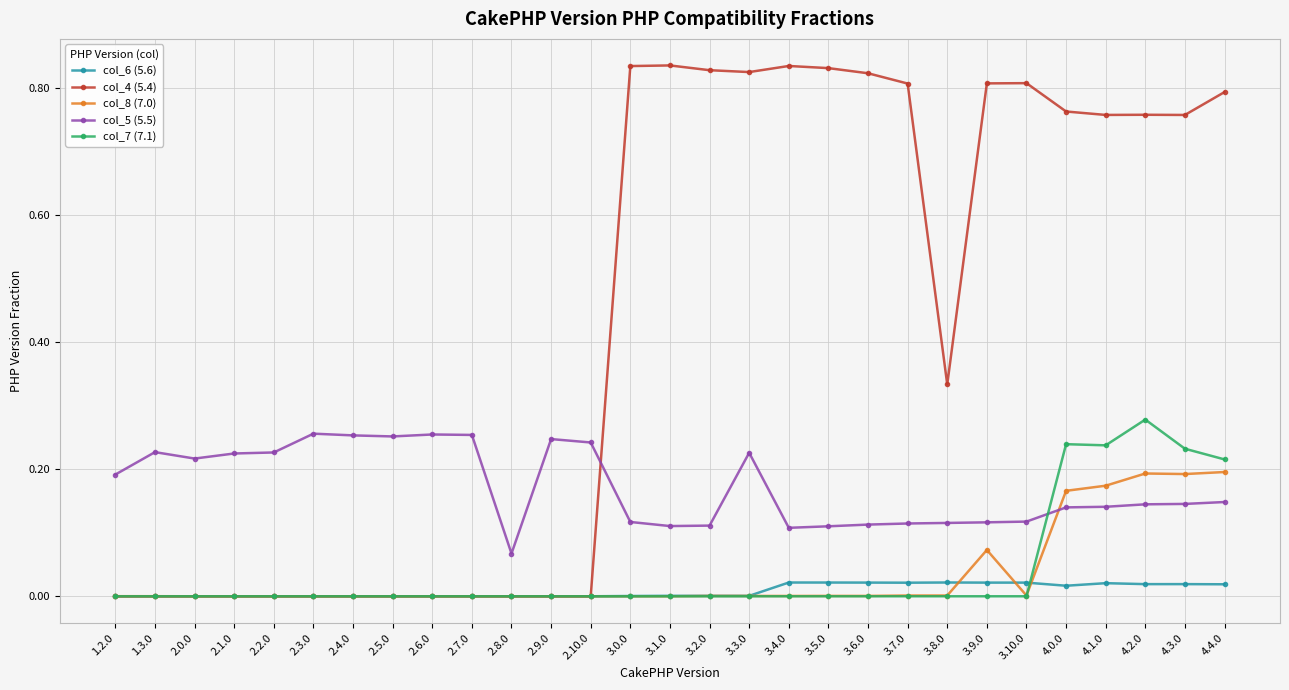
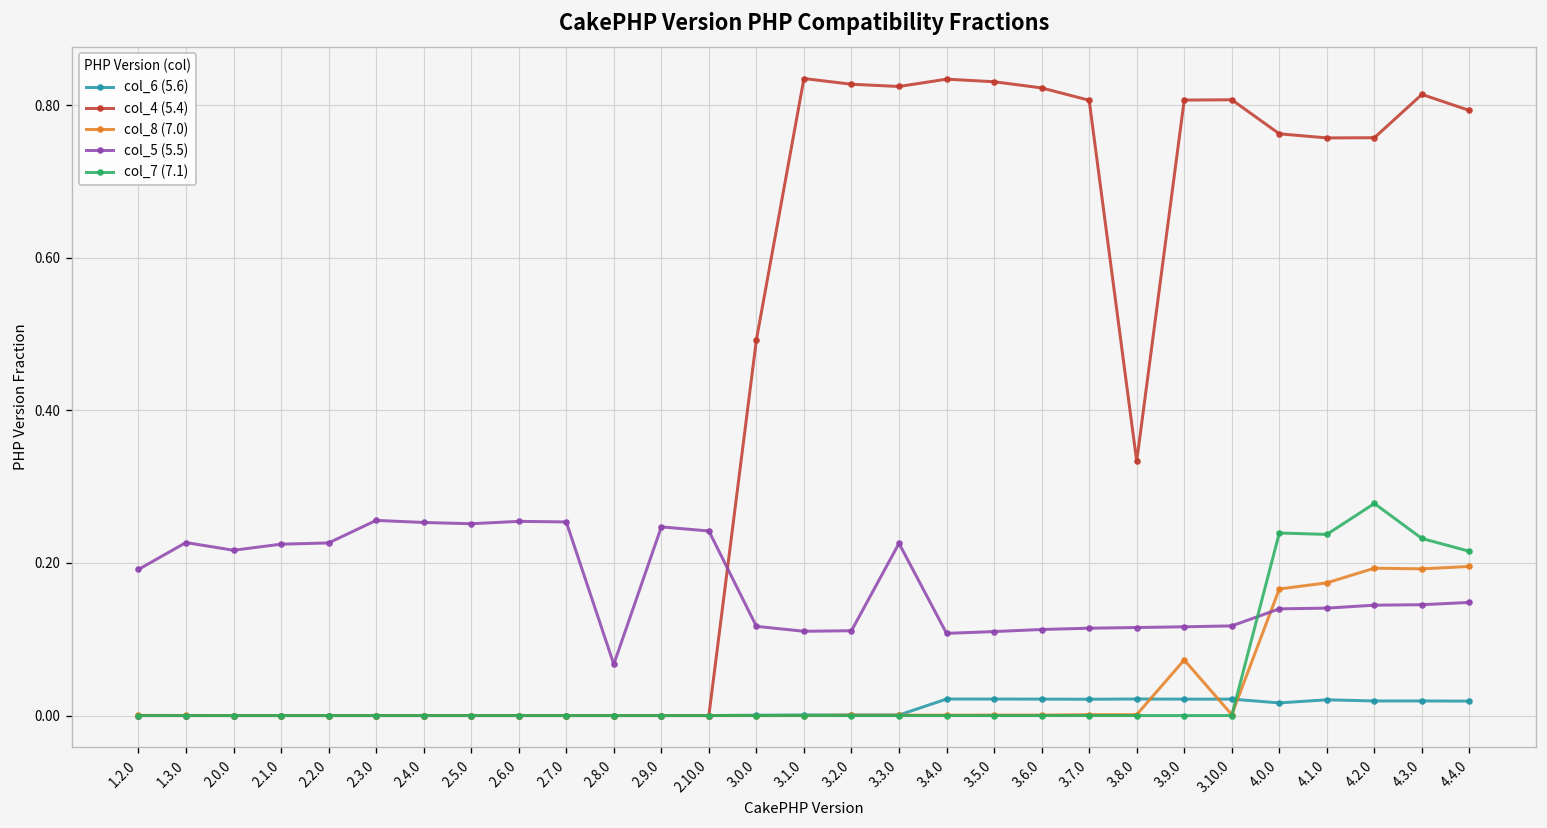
  {
    "col_6 (5.6)": {
      "3.4.0": 0.02,
      "3.5.0": 0.02,
      "3.6.0": 0.02,
      "3.7.0": 0.02,
      "3.8.0": 0.02,
      "3.9.0": 0.02,
      "3.10.0": 0.02,
      "4.0.0": 0.02,
      "4.1.0": 0.02,
      "4.2.0": 0.02,
      "4.3.0": 0.02,
      "4.4.0": 0.02
    },
    "col_4 (5.4)": {
-     "3.0.0": 0.83,
+     "3.0.0": 0.49,
      "3.1.0": 0.83,
      "3.2.0": 0.83,
      "3.3.0": 0.82,
      "3.4.0": 0.83,
      "3.5.0": 0.83,
      "3.6.0": 0.82,
      "3.7.0": 0.81,
      "3.8.0": 0.33,
      "3.9.0": 0.81,
      "3.10.0": 0.81,
      "4.0.0": 0.76,
      "4.1.0": 0.76,
      "4.2.0": 0.76,
-     "4.3.0": 0.76,
+     "4.3.0": 0.81,
      "4.4.0": 0.79
    },
    "col_8 (7.0)": {
      "3.9.0": 0.07,
      "4.0.0": 0.17,
      "4.1.0": 0.17,
      "4.2.0": 0.19,
      "4.3.0": 0.19,
      "4.4.0": 0.20
    },
    "col_5 (5.5)": {
      "1.2.0": 0.19,
      "1.3.0": 0.23,
      "2.0.0": 0.22,
      "2.1.0": 0.22,
      "2.2.0": 0.23,
      "2.3.0": 0.26,
      "2.4.0": 0.25,
      "2.5.0": 0.25,
      "2.6.0": 0.25,
      "2.7.0": 0.25,
      "2.8.0": 0.07,
      "2.9.0": 0.25,
      "2.10.0": 0.24,
      "3.0.0": 0.12,
      "3.1.0": 0.11,
      "3.2.0": 0.11,
      "3.3.0": 0.23,
      "3.4.0": 0.11,
      "3.5.0": 0.11,
      "3.6.0": 0.11,
      "3.7.0": 0.11,
      "3.8.0": 0.12,
      "3.9.0": 0.12,
      "3.10.0": 0.12,
      "4.0.0": 0.14,
      "4.1.0": 0.14,
      "4.2.0": 0.14,
      "4.3.0": 0.15,
      "4.4.0": 0.15
    },
    "col_7 (7.1)": {
      "3.9.0": 0.00,
      "4.0.0": 0.24,
      "4.1.0": 0.24,
      "4.2.0": 0.28,
      "4.3.0": 0.23,
      "4.4.0": 0.22
    }
  }
